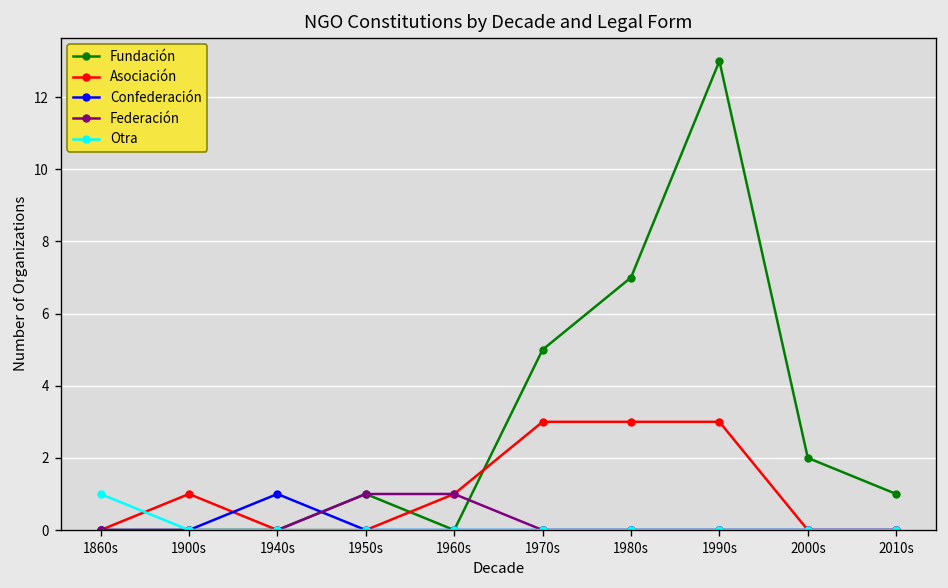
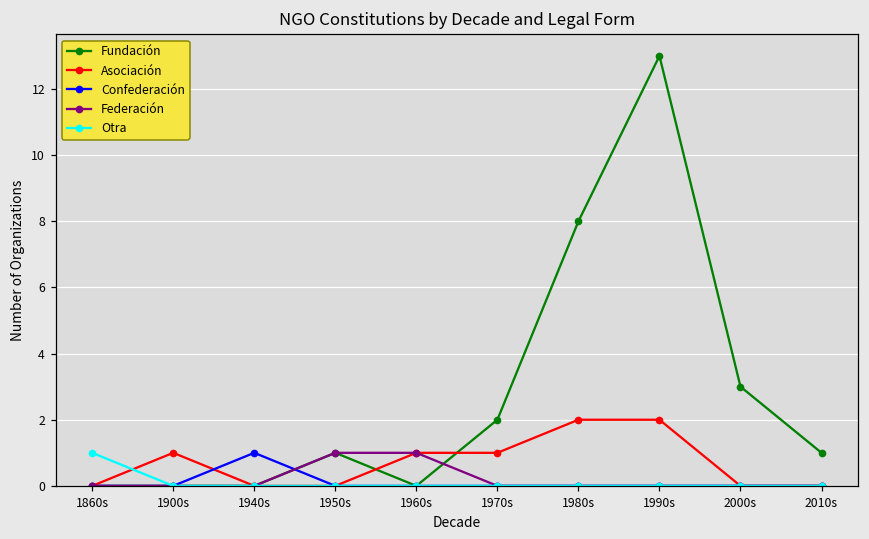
  {
    "Fundación": {
-     "1970s": 5,
-     "1980s": 7,
+     "1970s": 2,
+     "1980s": 8,
      "1990s": 13,
-     "2000s": 2,
+     "2000s": 3,
      "2010s": 1
    },
    "Asociación": {
      "1900s": 1,
-     "1970s": 3,
-     "1980s": 3,
-     "1990s": 3
+     "1970s": 1,
+     "1980s": 2,
+     "1990s": 2
    },
    "Confederación": {
      "1940s": 1
    },
    "Otra": {
      "1860s": 1
    }
  }
